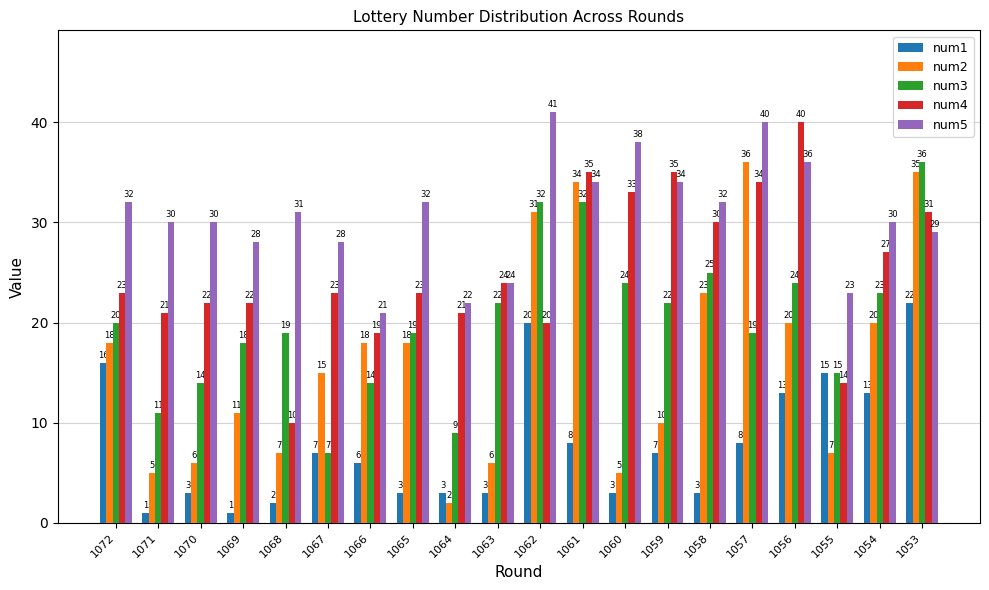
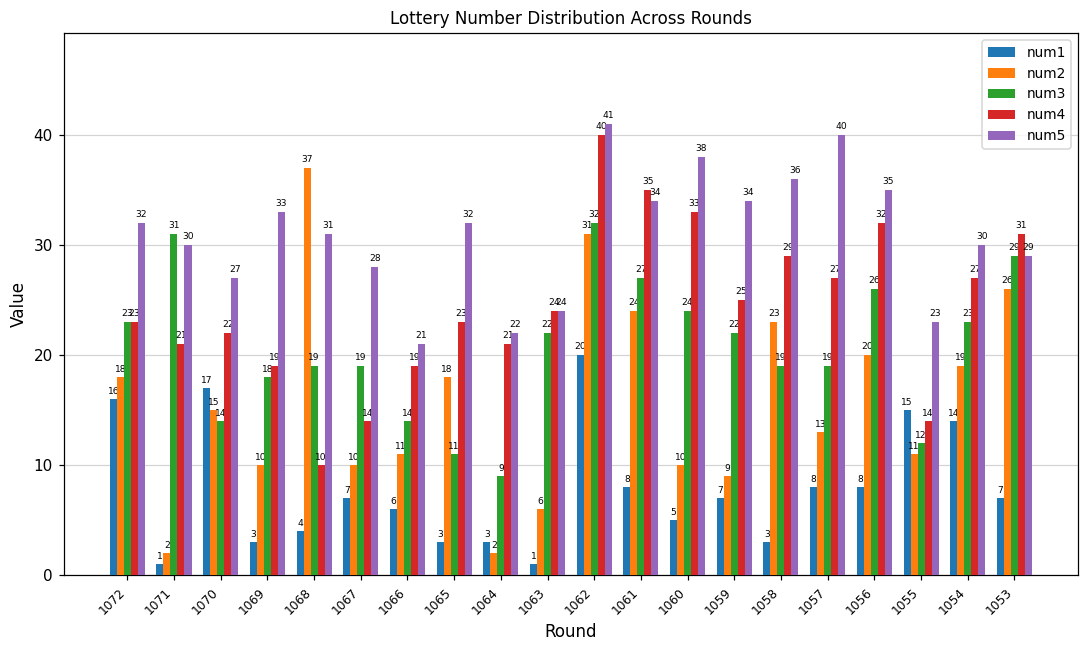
  {
    "num1": {
      "1072": 16,
      "1071": 1,
-     "1070": 3,
-     "1069": 1,
-     "1068": 2,
+     "1070": 17,
+     "1069": 3,
+     "1068": 4,
      "1067": 7,
      "1066": 6,
      "1065": 3,
      "1064": 3,
-     "1063": 3,
+     "1063": 1,
      "1062": 20,
      "1061": 8,
-     "1060": 3,
+     "1060": 5,
      "1059": 7,
      "1058": 3,
      "1057": 8,
-     "1056": 13,
+     "1056": 8,
      "1055": 15,
-     "1054": 13,
-     "1053": 22
+     "1054": 14,
+     "1053": 7
    },
    "num2": {
      "1072": 18,
-     "1071": 5,
-     "1070": 6,
-     "1069": 11,
-     "1068": 7,
-     "1067": 15,
-     "1066": 18,
+     "1071": 2,
+     "1070": 15,
+     "1069": 10,
+     "1068": 37,
+     "1067": 10,
+     "1066": 11,
      "1065": 18,
      "1064": 2,
      "1063": 6,
      "1062": 31,
-     "1061": 34,
-     "1060": 5,
-     "1059": 10,
+     "1061": 24,
+     "1060": 10,
+     "1059": 9,
      "1058": 23,
-     "1057": 36,
+     "1057": 13,
      "1056": 20,
-     "1055": 7,
-     "1054": 20,
-     "1053": 35
+     "1055": 11,
+     "1054": 19,
+     "1053": 26
    },
    "num3": {
-     "1072": 20,
-     "1071": 11,
+     "1072": 23,
+     "1071": 31,
      "1070": 14,
      "1069": 18,
      "1068": 19,
-     "1067": 7,
+     "1067": 19,
      "1066": 14,
-     "1065": 19,
+     "1065": 11,
      "1064": 9,
      "1063": 22,
      "1062": 32,
-     "1061": 32,
+     "1061": 27,
      "1060": 24,
      "1059": 22,
-     "1058": 25,
+     "1058": 19,
      "1057": 19,
-     "1056": 24,
-     "1055": 15,
+     "1056": 26,
+     "1055": 12,
      "1054": 23,
-     "1053": 36
+     "1053": 29
    },
    "num4": {
      "1071": 21,
      "1070": 22,
-     "1069": 22,
+     "1069": 19,
      "1068": 10,
-     "1067": 23,
+     "1067": 14,
      "1066": 19,
      "1065": 23,
      "1064": 21,
-     "1062": 20,
+     "1062": 40,
      "1061": 35,
      "1060": 33,
-     "1059": 35,
-     "1058": 30,
-     "1057": 34,
-     "1056": 40,
+     "1059": 25,
+     "1058": 29,
+     "1057": 27,
+     "1056": 32,
      "1055": 14,
      "1054": 27,
      "1053": 31
    },
    "num5": {
      "1072": 32,
      "1071": 30,
-     "1070": 30,
-     "1069": 28,
+     "1070": 27,
+     "1069": 33,
      "1068": 31,
      "1067": 28,
      "1066": 21,
      "1065": 32,
      "1064": 22,
      "1062": 41,
      "1061": 34,
      "1060": 38,
      "1059": 34,
-     "1058": 32,
+     "1058": 36,
      "1057": 40,
-     "1056": 36,
+     "1056": 35,
      "1055": 23,
      "1054": 30,
      "1053": 29
    }
  }
